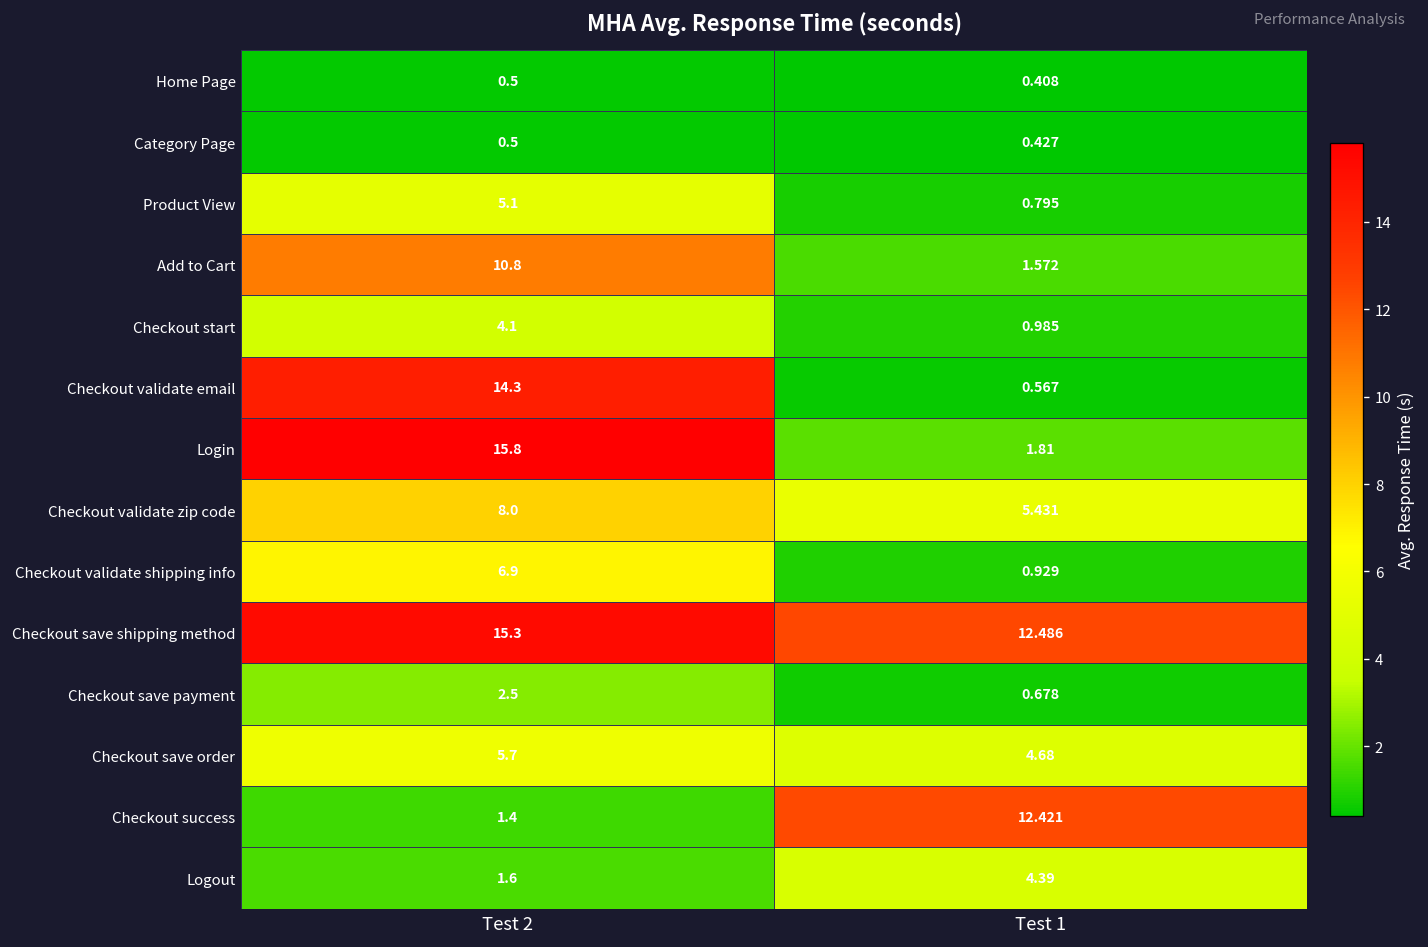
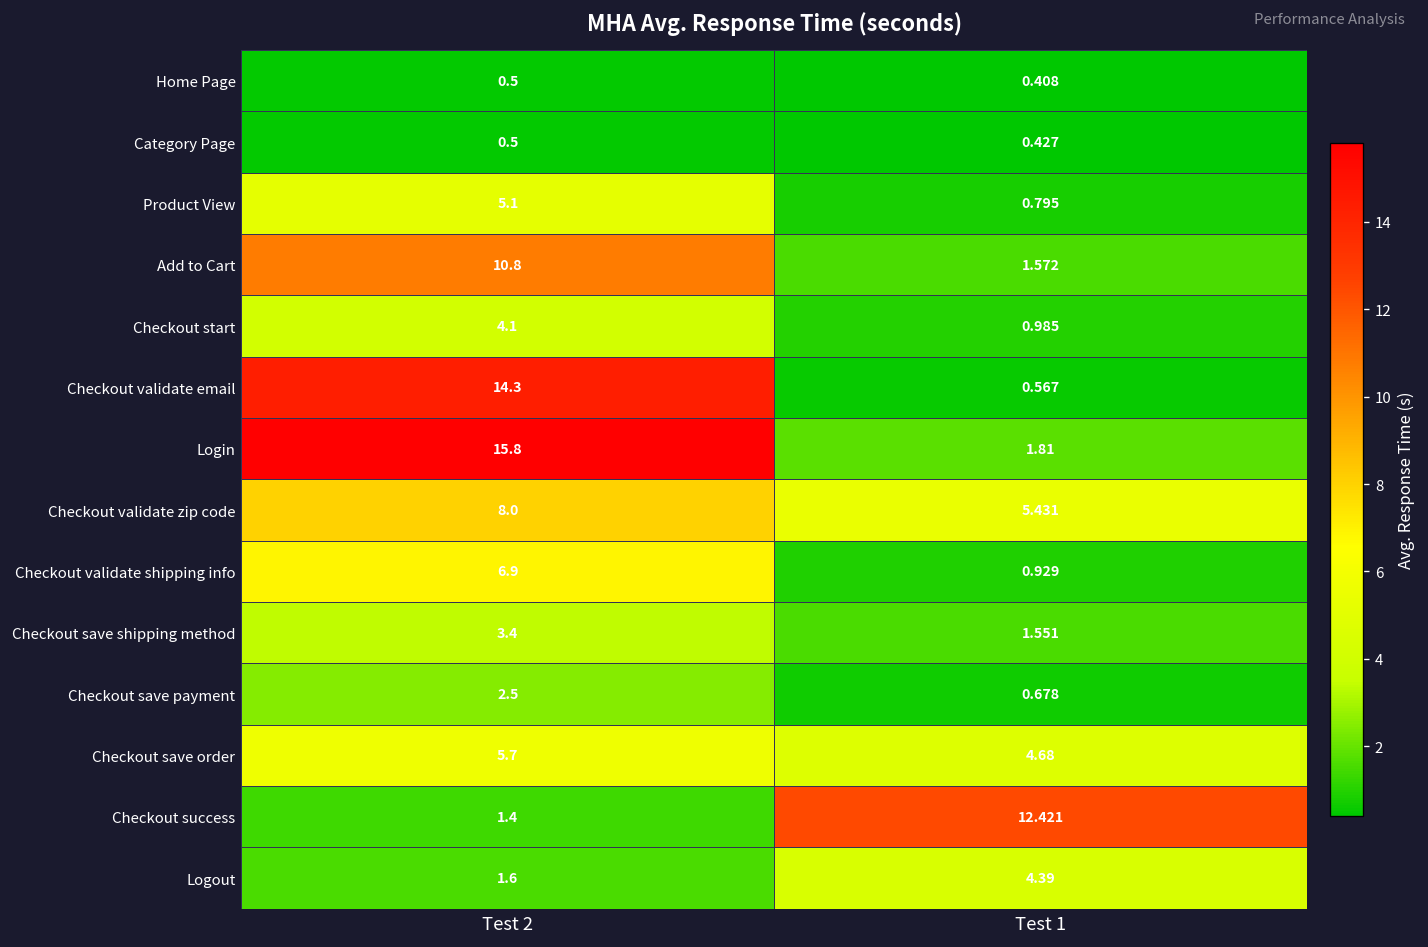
  {
    "Home Page": {
      "Test 2": 0.5,
      "Test 1": 0.408
    },
    "Category Page": {
      "Test 2": 0.5,
      "Test 1": 0.427
    },
    "Product View": {
      "Test 2": 5.1,
      "Test 1": 0.795
    },
    "Add to Cart": {
      "Test 2": 10.8,
      "Test 1": 1.572
    },
    "Checkout start": {
      "Test 2": 4.1,
      "Test 1": 0.985
    },
    "Checkout validate email": {
      "Test 2": 14.3,
      "Test 1": 0.567
    },
    "Login": {
      "Test 2": 15.8,
      "Test 1": 1.81
    },
    "Checkout validate zip code": {
      "Test 2": 8.0,
      "Test 1": 5.431
    },
    "Checkout validate shipping info": {
      "Test 2": 6.9,
      "Test 1": 0.929
    },
    "Checkout save shipping method": {
-     "Test 2": 15.3,
-     "Test 1": 12.486
+     "Test 2": 3.4,
+     "Test 1": 1.551
    },
    "Checkout save payment": {
      "Test 2": 2.5,
      "Test 1": 0.678
    },
    "Checkout save order": {
      "Test 2": 5.7,
      "Test 1": 4.68
    },
    "Checkout success": {
      "Test 2": 1.4,
      "Test 1": 12.421
    },
    "Logout": {
      "Test 2": 1.6,
      "Test 1": 4.39
    }
  }
